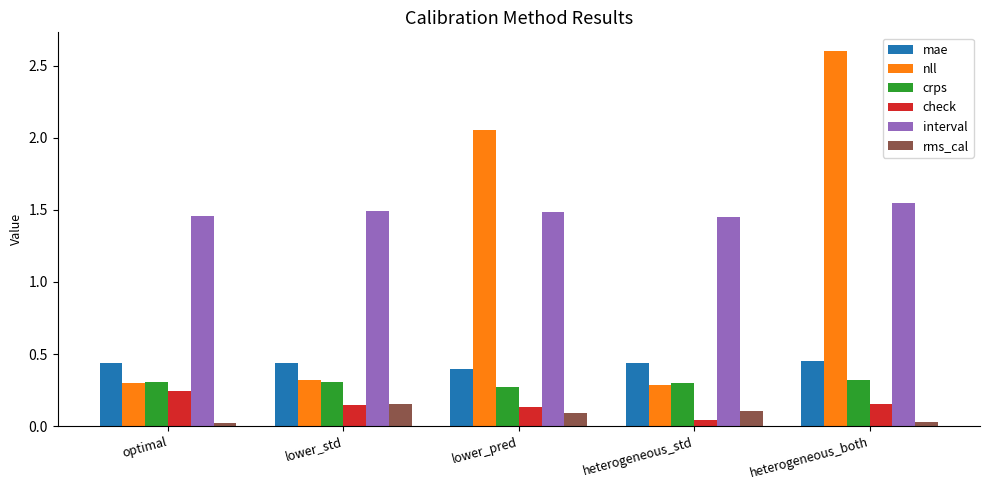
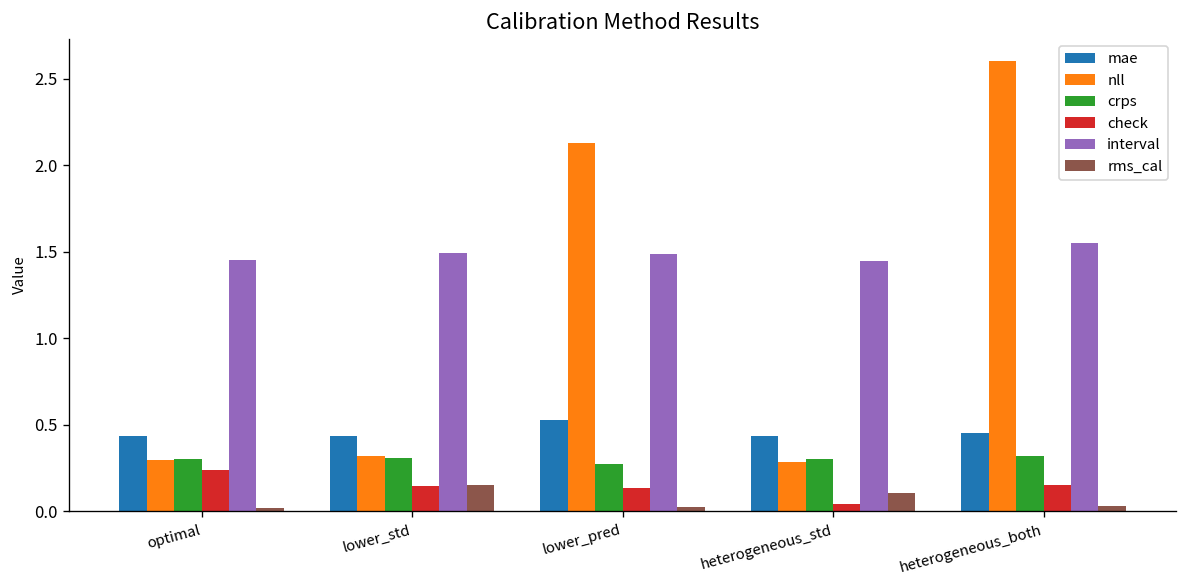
  {
    "mae": {
      "optimal": 0.43,
      "lower_std": 0.43,
-     "lower_pred": 0.40,
+     "lower_pred": 0.53,
      "heterogeneous_std": 0.43,
      "heterogeneous_both": 0.45
    },
    "nll": {
      "optimal": 0.30,
      "lower_std": 0.32,
-     "lower_pred": 2.05,
+     "lower_pred": 2.13,
      "heterogeneous_std": 0.29,
      "heterogeneous_both": 2.60
    },
    "crps": {
      "optimal": 0.30,
      "lower_std": 0.31,
      "lower_pred": 0.27,
      "heterogeneous_std": 0.30,
      "heterogeneous_both": 0.32
    },
    "check": {
      "optimal": 0.24,
      "lower_std": 0.15,
      "lower_pred": 0.13,
      "heterogeneous_std": 0.04,
      "heterogeneous_both": 0.16
    },
    "interval": {
      "optimal": 1.45,
      "lower_std": 1.49,
      "lower_pred": 1.49,
      "heterogeneous_std": 1.45,
      "heterogeneous_both": 1.55
    },
    "rms_cal": {
      "optimal": 0.02,
      "lower_std": 0.15,
-     "lower_pred": 0.09,
+     "lower_pred": 0.02,
      "heterogeneous_std": 0.11,
      "heterogeneous_both": 0.03
    }
  }
